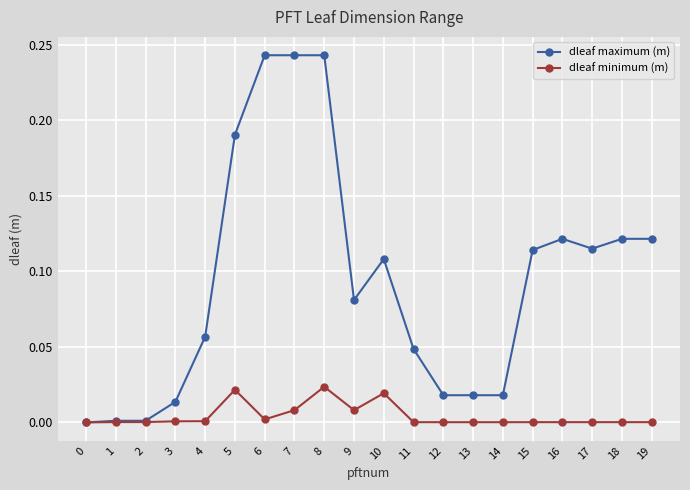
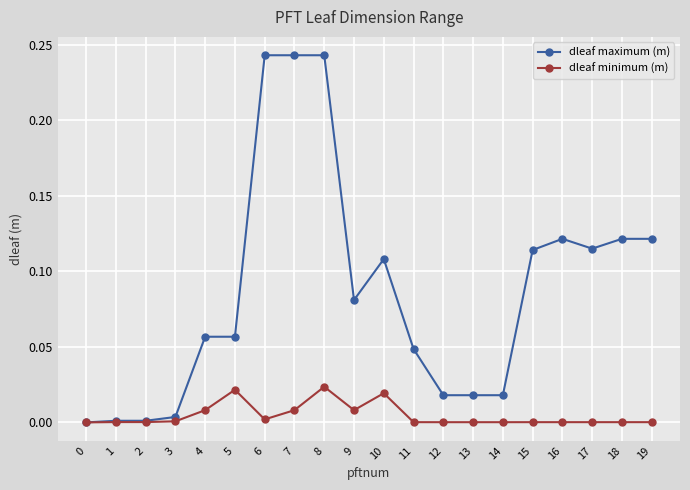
  {
    "dleaf maximum (m)": {
-     "3": 0.014,
+     "3": 0.004,
      "4": 0.057,
-     "5": 0.190,
+     "5": 0.057,
      "6": 0.243,
      "7": 0.243,
      "8": 0.243,
      "9": 0.081,
      "10": 0.108,
      "11": 0.049,
      "12": 0.018,
      "13": 0.018,
      "14": 0.018,
      "15": 0.114,
      "16": 0.122,
      "17": 0.115,
      "18": 0.122,
      "19": 0.122
    },
    "dleaf minimum (m)": {
      "3": 0.001,
-     "4": 0.001,
+     "4": 0.008,
      "5": 0.022,
      "6": 0.002,
      "7": 0.008,
      "8": 0.024,
      "9": 0.008,
      "10": 0.019,
      "11": 0.000,
      "12": 0.000,
      "13": 0.000,
      "14": 0.000,
      "15": 0.000,
      "16": 0.000,
      "17": 0.000,
      "18": 0.000,
      "19": 0.000
    }
  }
